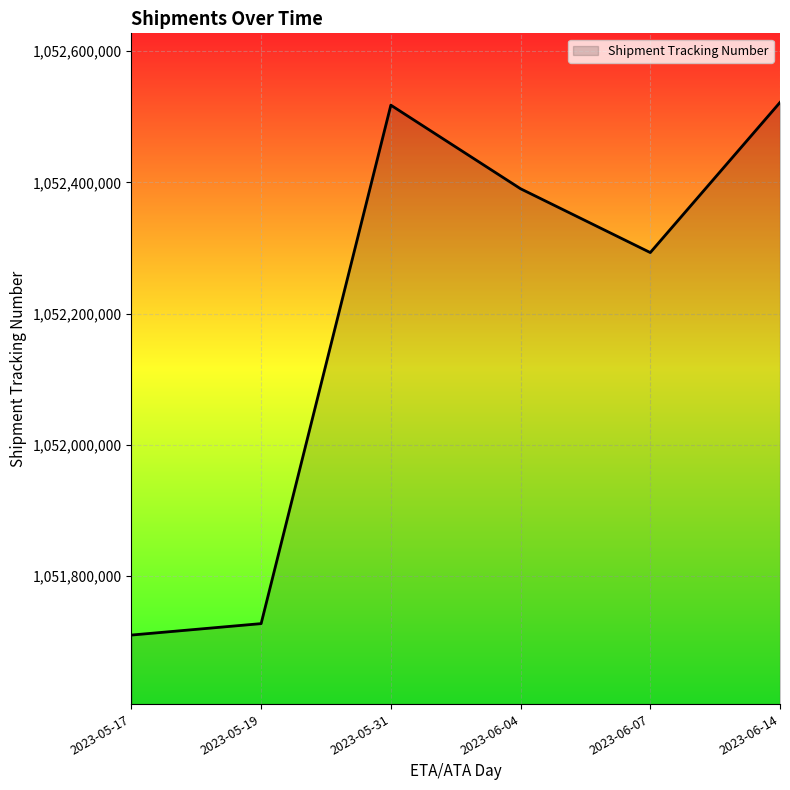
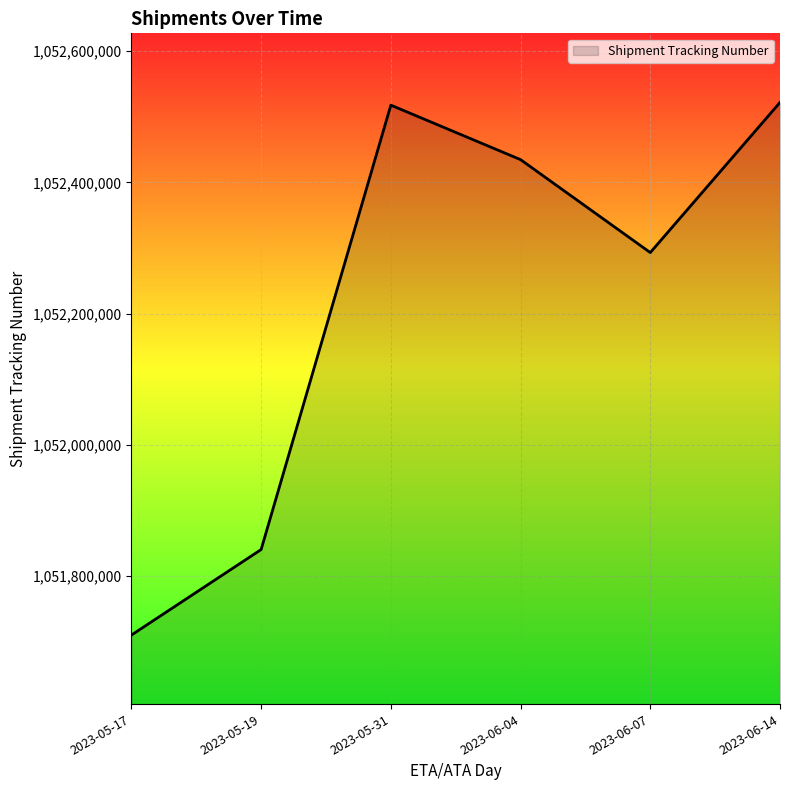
  {
    "2023-05-17": "1,051,710,000",
-   "2023-05-19": "1,051,730,000",
+   "2023-05-19": "1,051,840,000",
    "2023-05-31": "1,052,520,000",
-   "2023-06-04": "1,052,390,000",
+   "2023-06-04": "1,052,430,000",
    "2023-06-07": "1,052,290,000",
    "2023-06-14": "1,052,520,000"
  }
